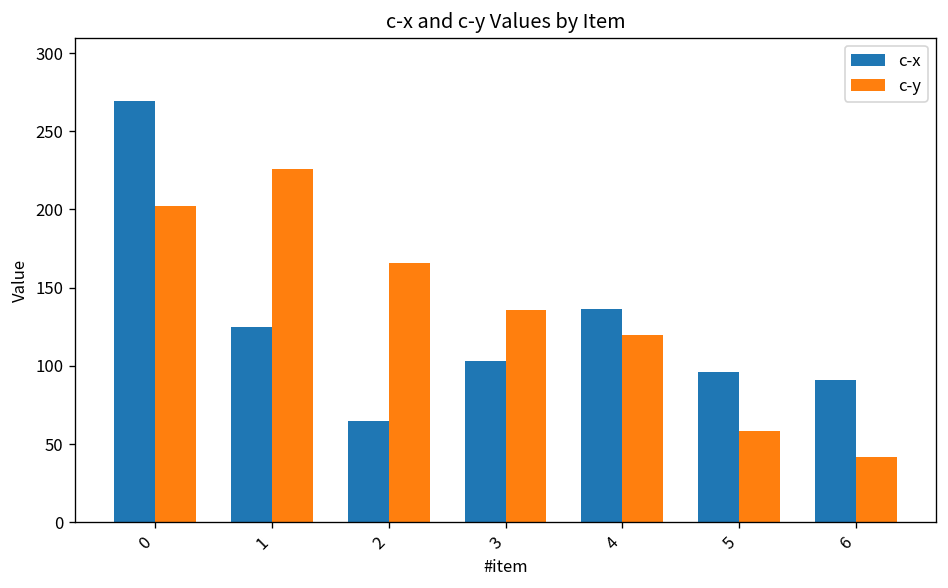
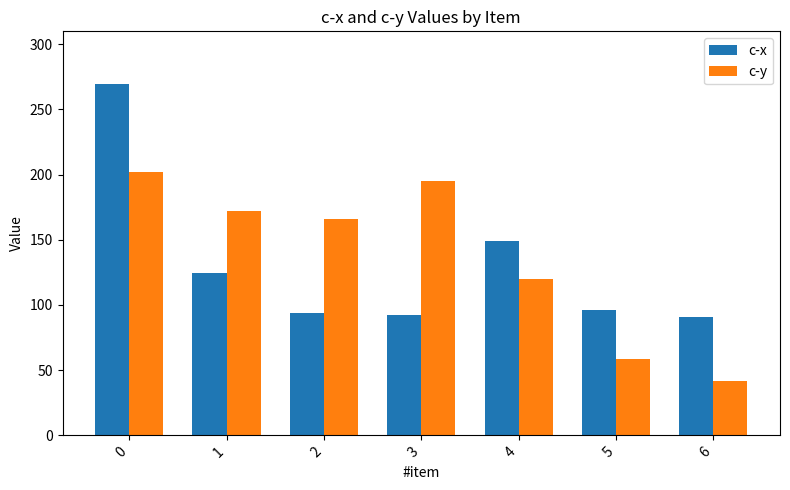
  {
    "c-x": {
      "0": 269,
      "1": 125,
-     "2": 65,
-     "3": 103,
-     "4": 136,
+     "2": 94,
+     "3": 92,
+     "4": 149,
      "5": 96,
      "6": 91
    },
    "c-y": {
      "0": 202,
-     "1": 226,
+     "1": 172,
      "2": 166,
-     "3": 136,
+     "3": 195,
      "4": 120,
      "5": 58,
      "6": 42
    }
  }
